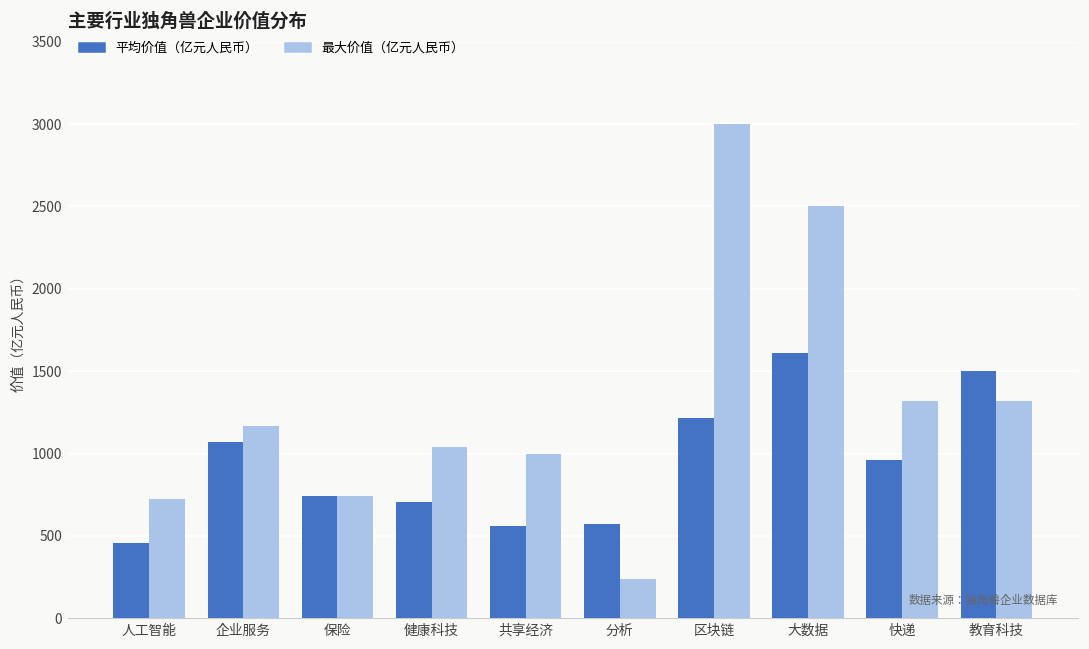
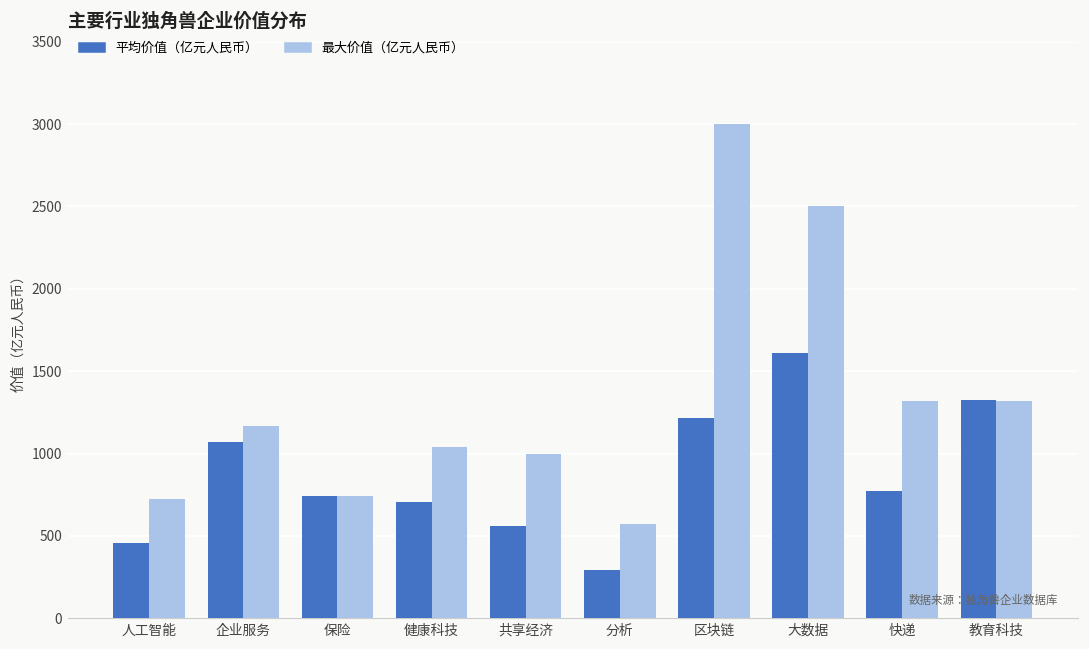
  {
    "平均价值（亿元人民币）": {
      "人工智能": 460,
      "企业服务": 1070,
      "保险": 740,
      "健康科技": 710,
      "共享经济": 560,
-     "分析": 580,
+     "分析": 290,
      "区块链": 1220,
      "大数据": 1610,
-     "快递": 960,
-     "教育科技": 1500
+     "快递": 770,
+     "教育科技": 1330
    },
    "最大价值（亿元人民币）": {
      "人工智能": 720,
      "企业服务": 1170,
      "保险": 740,
      "健康科技": 1040,
      "共享经济": 1000,
-     "分析": 240,
+     "分析": 580,
      "区块链": 3000,
      "大数据": 2500,
      "快递": 1320,
      "教育科技": 1320
    }
  }
